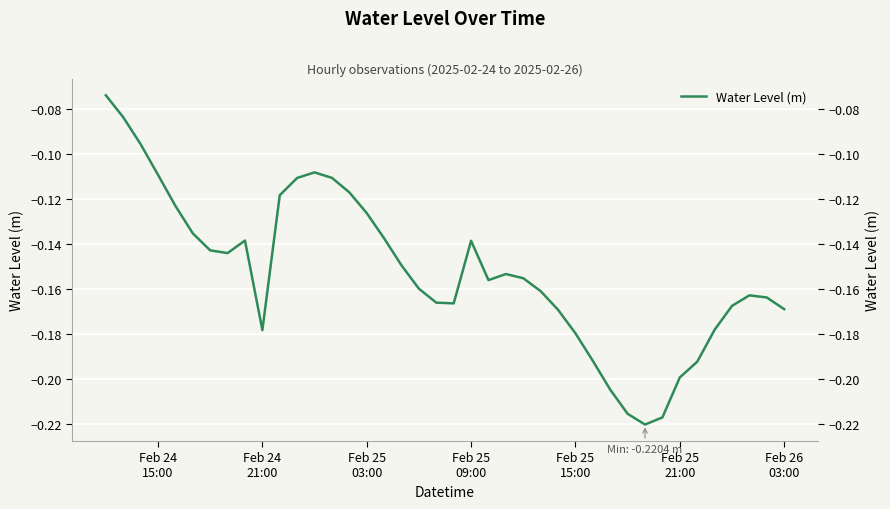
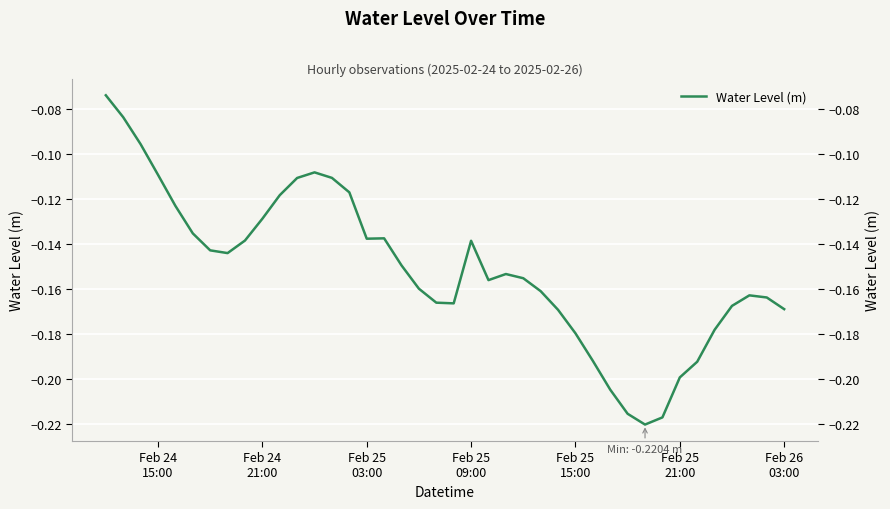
  {
    "Feb 24 15:00": -0.109,
-   "Feb 24 21:00": -0.178,
-   "Feb 25 03:00": -0.126,
+   "Feb 24 21:00": -0.129,
+   "Feb 25 03:00": -0.138,
    "Feb 25 09:00": -0.139,
    "Feb 25 15:00": -0.180,
    "Feb 25 21:00": -0.199,
    "Feb 26 03:00": -0.169
  }
